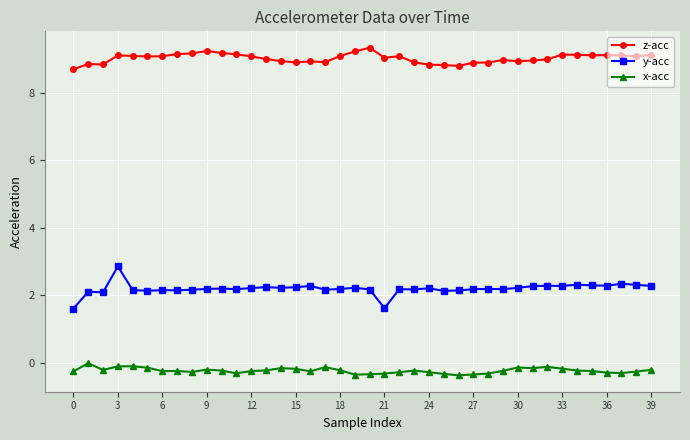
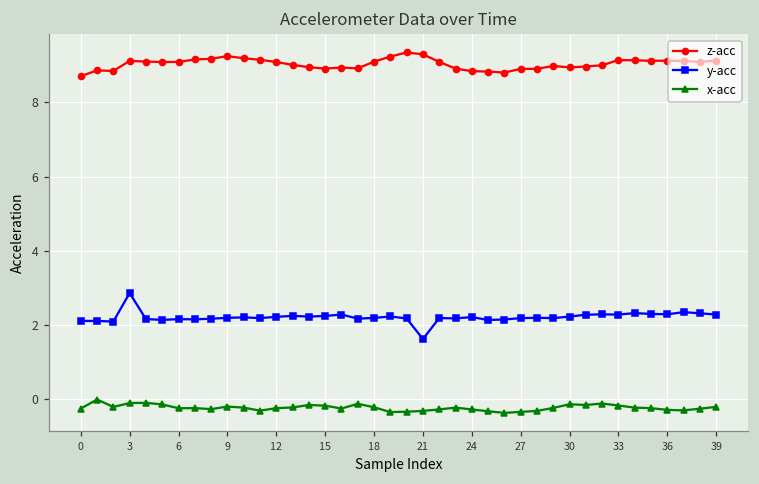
  {
    "z-acc": {
      "0": 8.7,
      "3": 9.1,
      "6": 9.1,
      "9": 9.2,
      "12": 9.1,
      "15": 8.9,
      "18": 9.1,
-     "21": 9.1,
+     "21": 9.3,
      "24": 8.8,
      "27": 8.9,
      "30": 8.9,
      "33": 9.1,
      "36": 9.1
    },
    "y-acc": {
-     "0": 1.6,
+     "0": 2.1,
      "3": 2.9,
      "6": 2.2,
      "9": 2.2,
      "12": 2.2,
      "15": 2.2,
      "18": 2.2,
      "21": 1.6,
      "24": 2.2,
      "27": 2.2,
      "30": 2.2,
      "33": 2.3,
      "36": 2.3,
      "39": 2.3
    },
    "x-acc": {
      "0": -0.3,
      "3": -0.1,
      "6": -0.3,
      "9": -0.2,
      "12": -0.2,
      "15": -0.2,
      "18": -0.2,
      "21": -0.3,
      "24": -0.3,
      "27": -0.3,
      "30": -0.1,
      "33": -0.2,
      "36": -0.3,
      "39": -0.2
    }
  }
